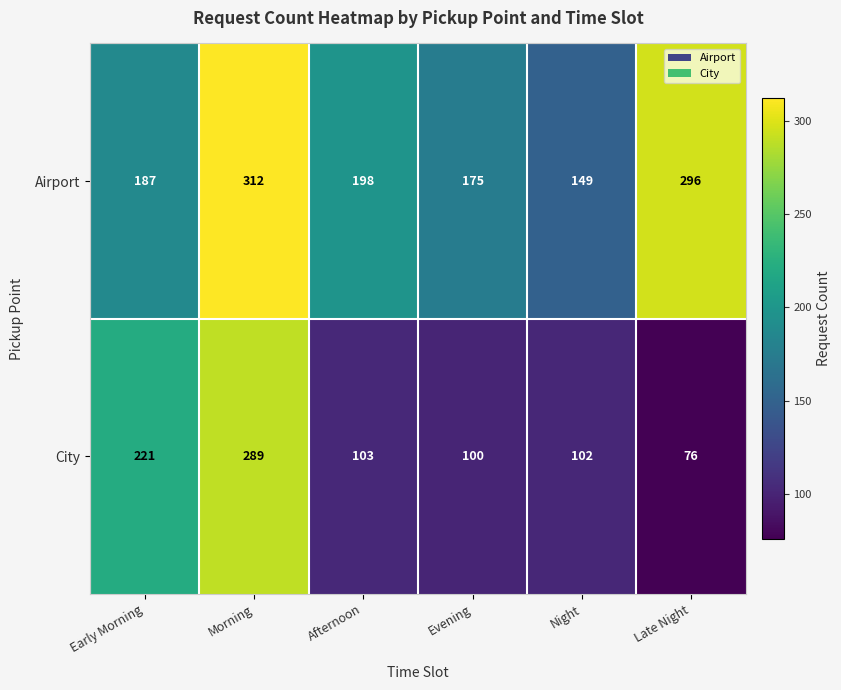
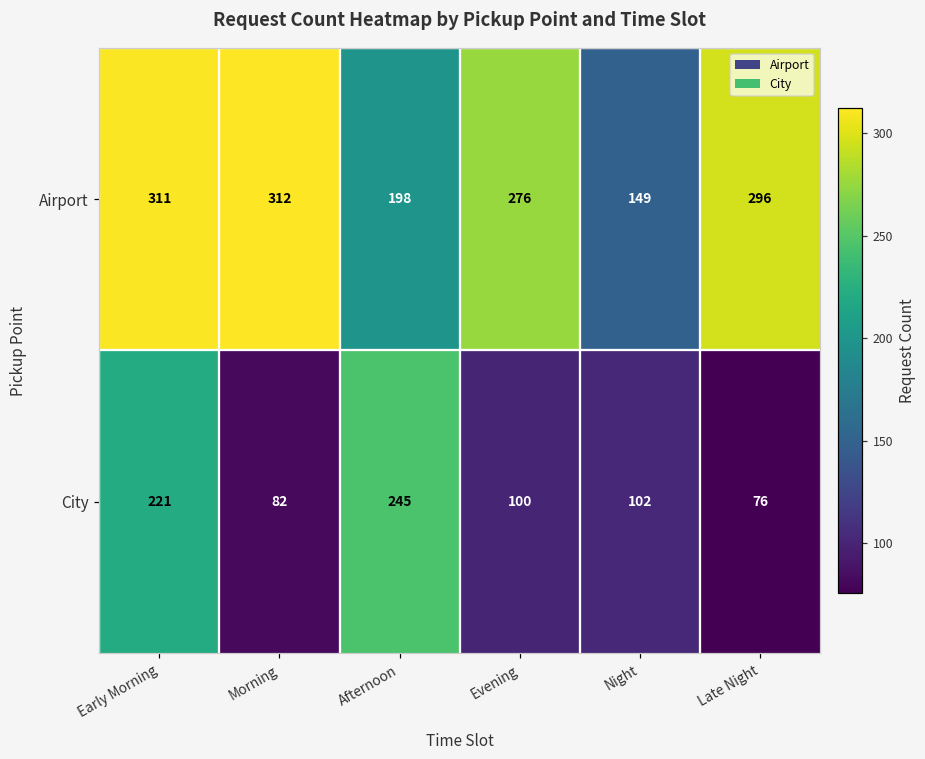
  {
    "Airport": {
-     "Early Morning": 187,
+     "Early Morning": 311,
      "Morning": 312,
      "Afternoon": 198,
-     "Evening": 175,
+     "Evening": 276,
      "Night": 149,
      "Late Night": 296
    },
    "City": {
      "Early Morning": 221,
-     "Morning": 289,
-     "Afternoon": 103,
+     "Morning": 82,
+     "Afternoon": 245,
      "Evening": 100,
      "Night": 102,
      "Late Night": 76
    }
  }
